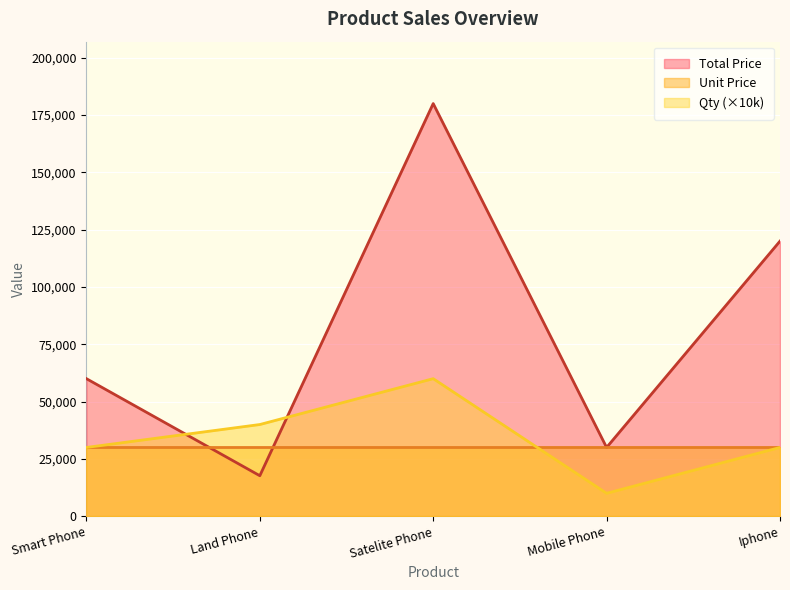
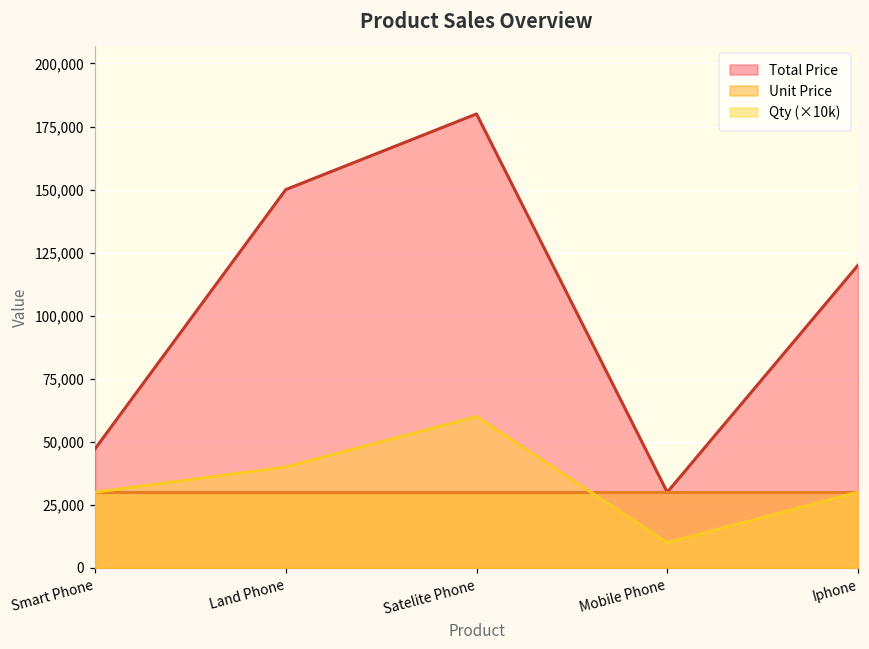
  {
    "Total Price": {
-     "Smart Phone": "60,000",
-     "Land Phone": "18,000",
+     "Smart Phone": "47,000",
+     "Land Phone": "150,000",
      "Satelite Phone": "180,000",
      "Iphone": "120,000"
    }
  }
